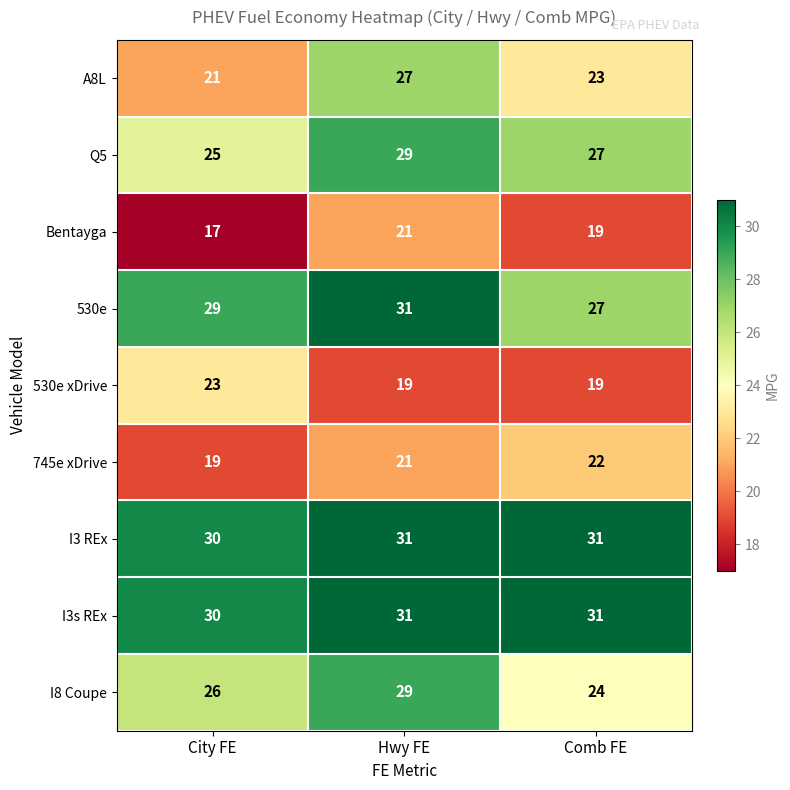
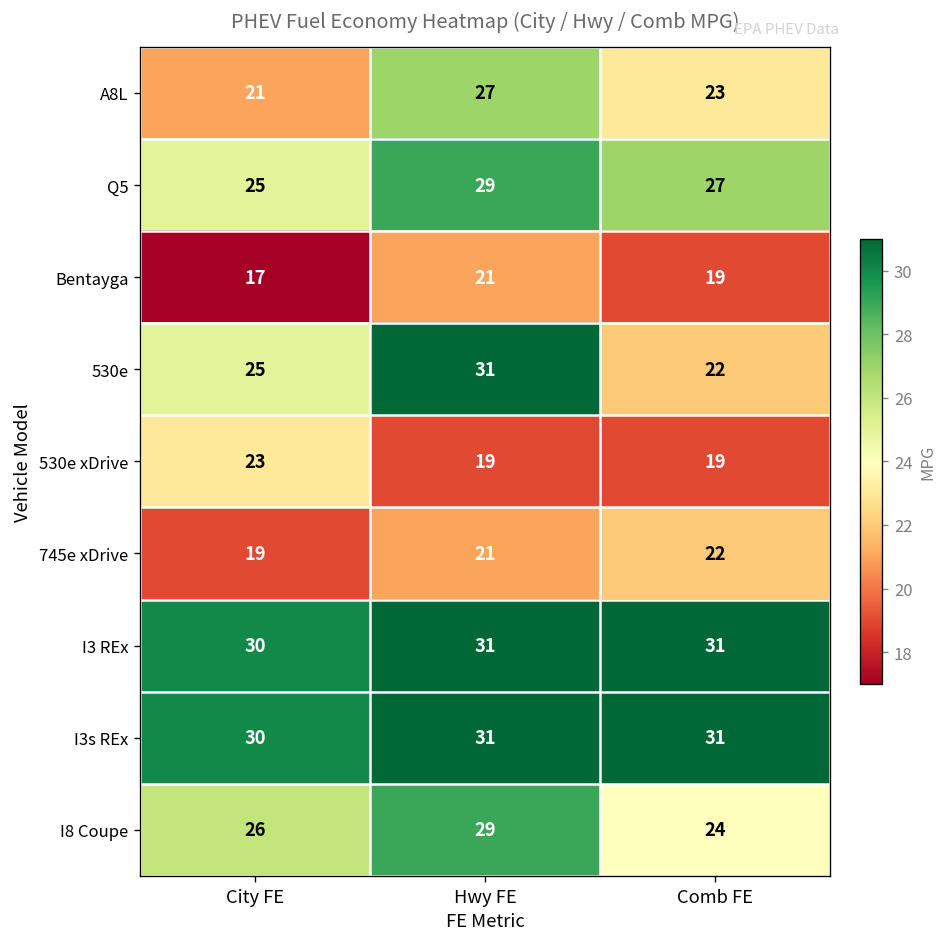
  {
    "A8L": {
      "City FE": 21,
      "Hwy FE": 27,
      "Comb FE": 23
    },
    "Q5": {
      "City FE": 25,
      "Hwy FE": 29,
      "Comb FE": 27
    },
    "Bentayga": {
      "City FE": 17,
      "Hwy FE": 21,
      "Comb FE": 19
    },
    "530e": {
-     "City FE": 29,
+     "City FE": 25,
      "Hwy FE": 31,
-     "Comb FE": 27
+     "Comb FE": 22
    },
    "530e xDrive": {
      "City FE": 23,
      "Hwy FE": 19,
      "Comb FE": 19
    },
    "745e xDrive": {
      "City FE": 19,
      "Hwy FE": 21,
      "Comb FE": 22
    },
    "I3 REx": {
      "City FE": 30,
      "Hwy FE": 31,
      "Comb FE": 31
    },
    "I3s REx": {
      "City FE": 30,
      "Hwy FE": 31,
      "Comb FE": 31
    },
    "I8 Coupe": {
      "City FE": 26,
      "Hwy FE": 29,
      "Comb FE": 24
    }
  }
